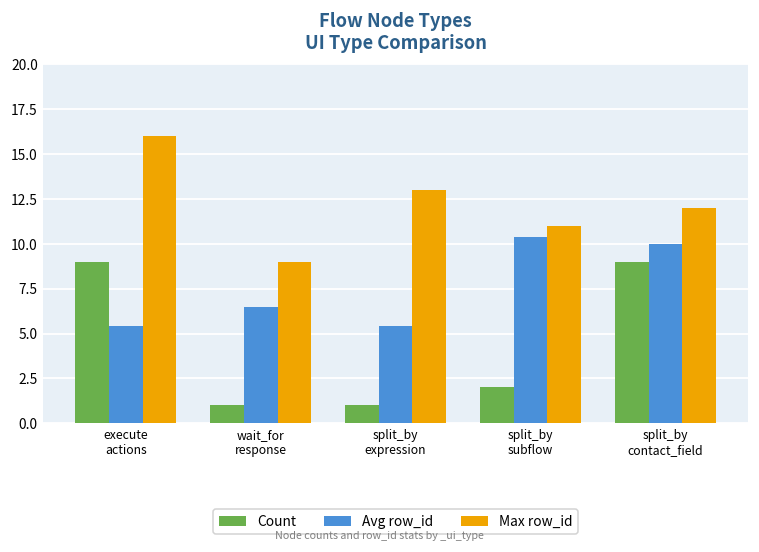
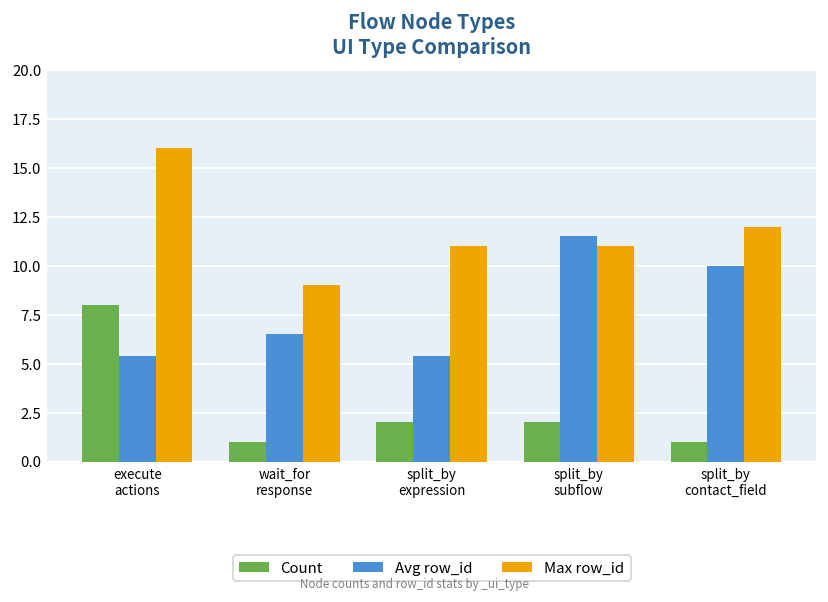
  {
    "Count": {
-     "execute actions": 9,
+     "execute actions": 8,
      "wait_for response": 1,
-     "split_by expression": 1,
+     "split_by expression": 2,
      "split_by subflow": 2,
-     "split_by contact_field": 9
+     "split_by contact_field": 1
    },
    "Avg row_id": {
      "execute actions": 5.4,
      "wait_for response": 6.5,
      "split_by expression": 5.4,
-     "split_by subflow": 10.4,
+     "split_by subflow": 11.5,
      "split_by contact_field": 10.0
    },
    "Max row_id": {
      "execute actions": 16,
      "wait_for response": 9,
-     "split_by expression": 13,
+     "split_by expression": 11,
      "split_by subflow": 11,
      "split_by contact_field": 12
    }
  }
